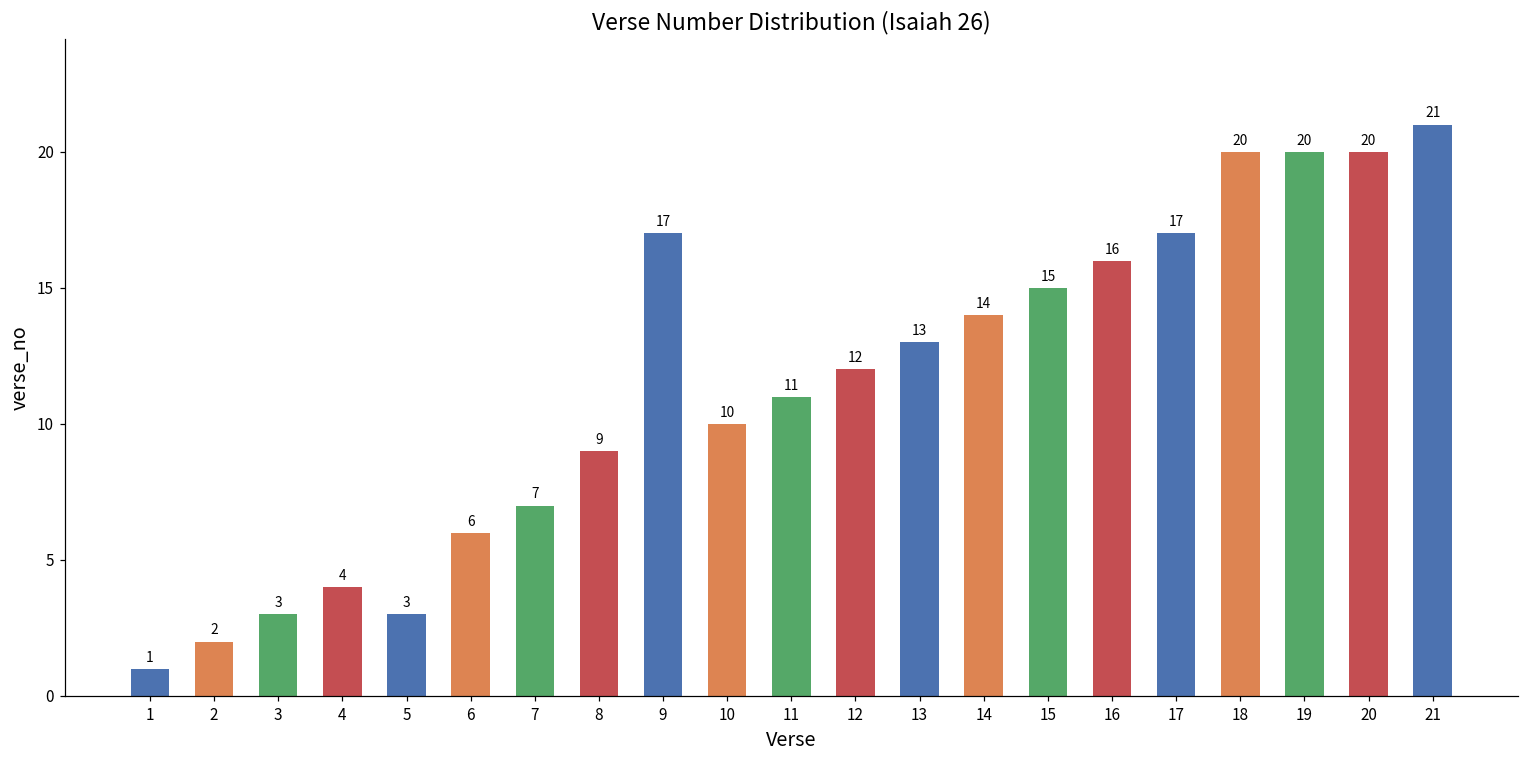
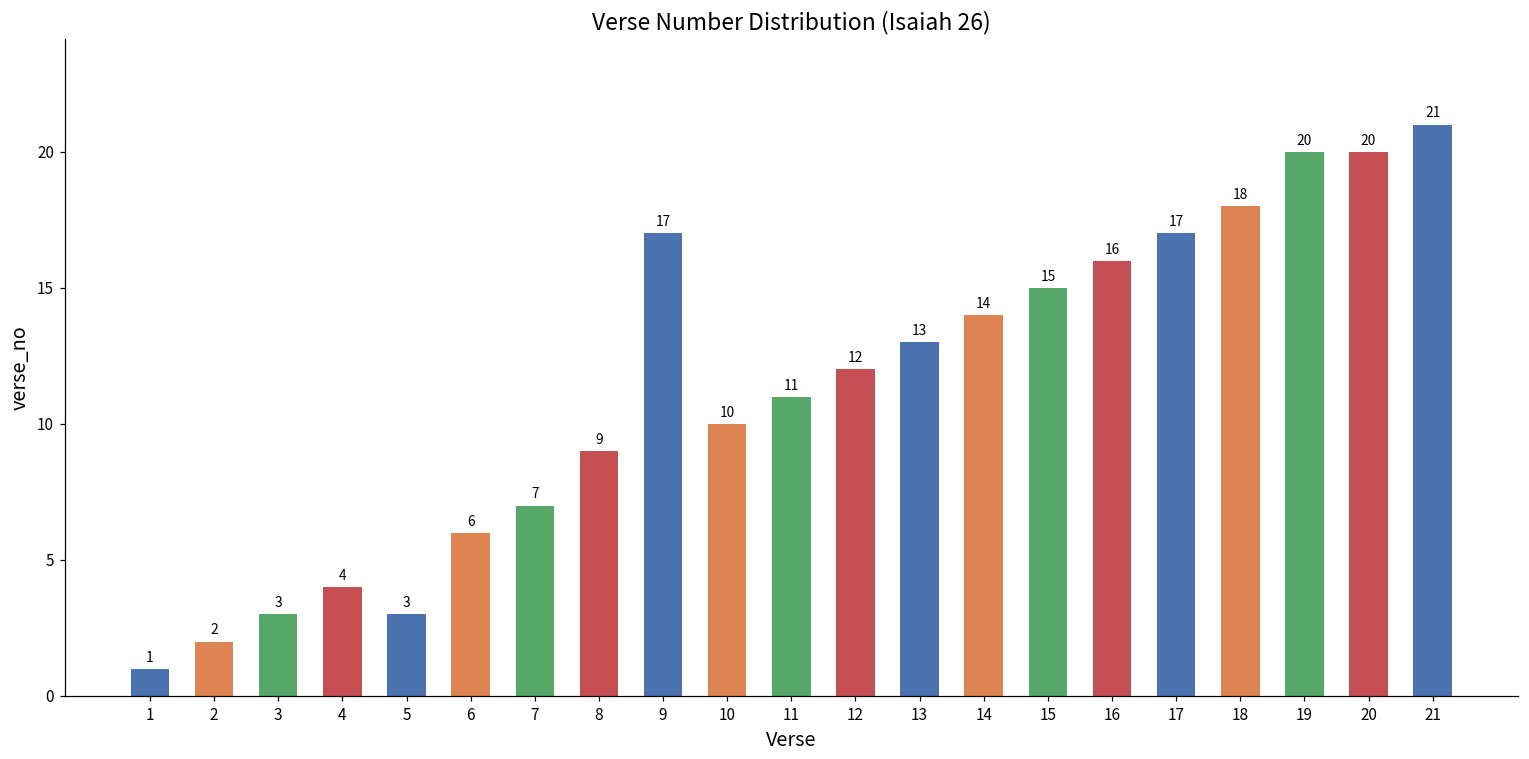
  {
    "1": 1,
    "2": 2,
    "3": 3,
    "4": 4,
    "5": 3,
    "6": 6,
    "7": 7,
    "8": 9,
    "9": 17,
    "10": 10,
    "11": 11,
    "12": 12,
    "13": 13,
    "14": 14,
    "15": 15,
    "16": 16,
    "17": 17,
-   "18": 20,
+   "18": 18,
    "19": 20,
    "20": 20,
    "21": 21
  }
